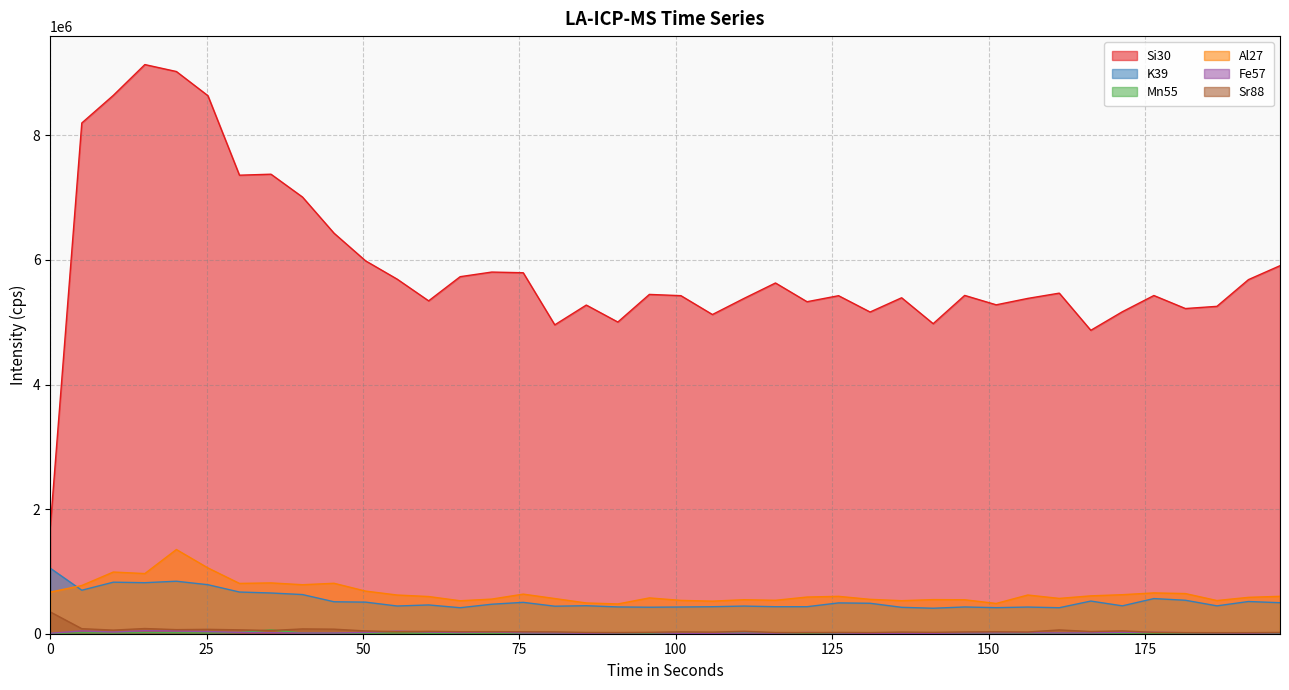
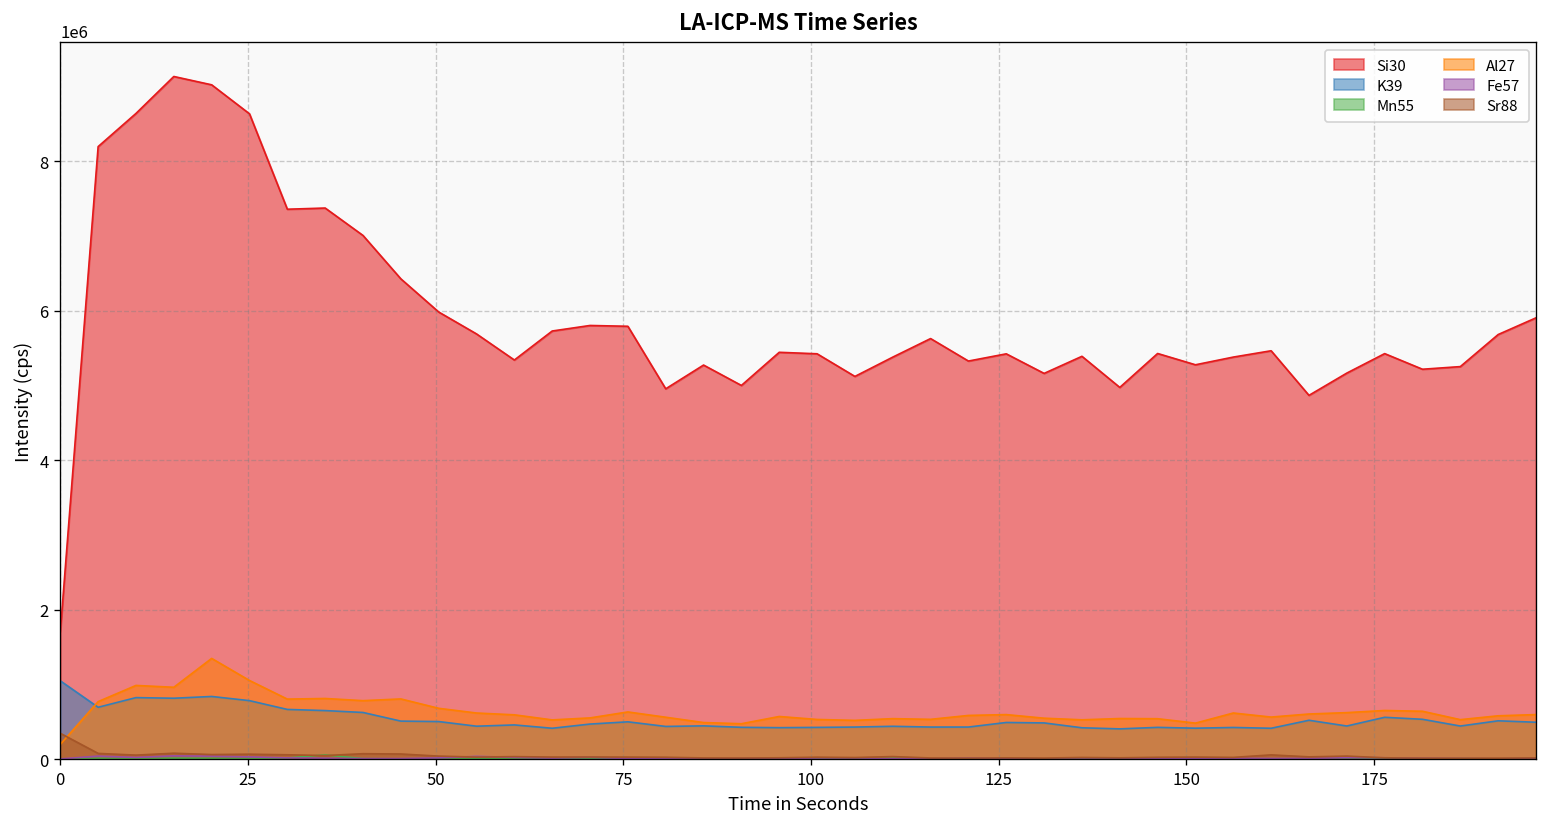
  {
    "Si30": {
      "0": 1700000
    },
    "K39": {
      "0": 1100000
    },
    "Al27": {
-     "0": 700000
+     "0": 200000
    },
    "Sr88": {
      "0": 300000
    }
  }
